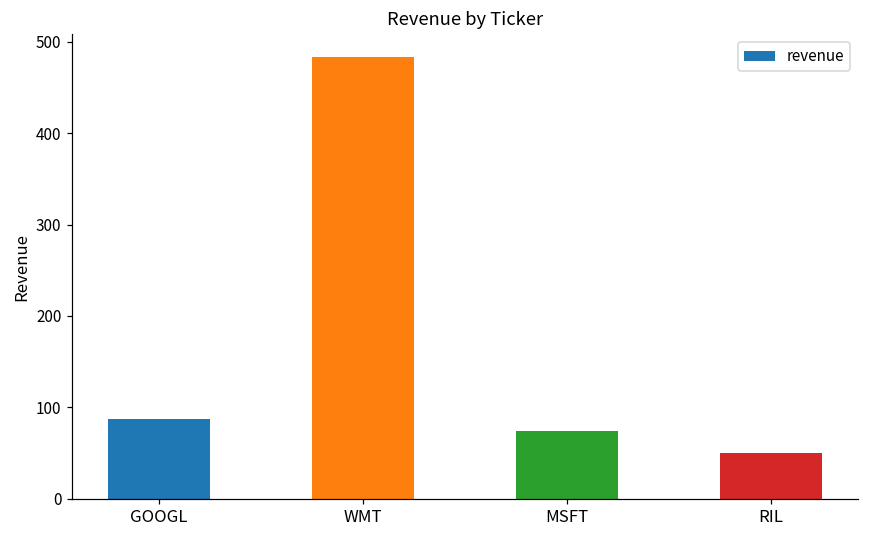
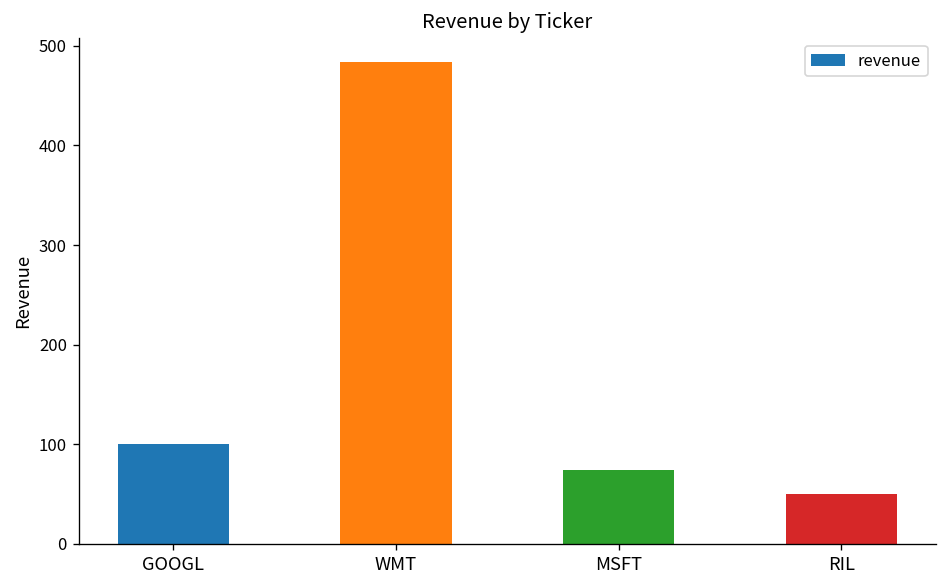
  {
-   "GOOGL": 90,
+   "GOOGL": 100,
    "WMT": 480,
    "MSFT": 70,
    "RIL": 50
  }
